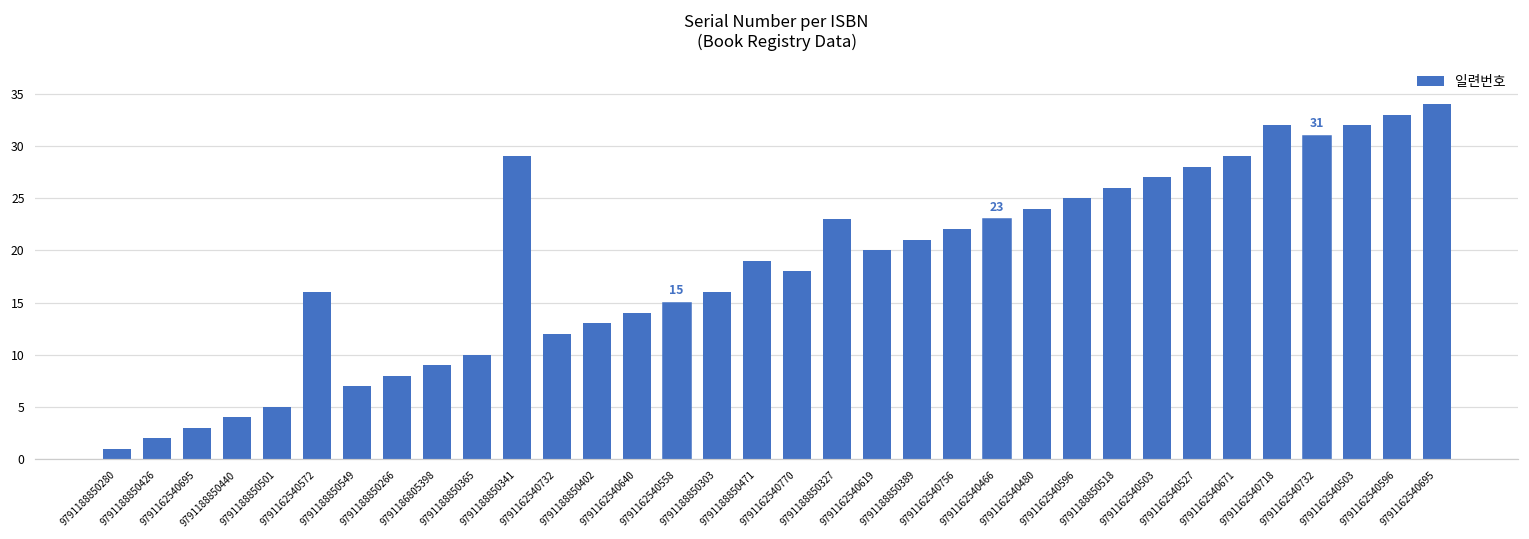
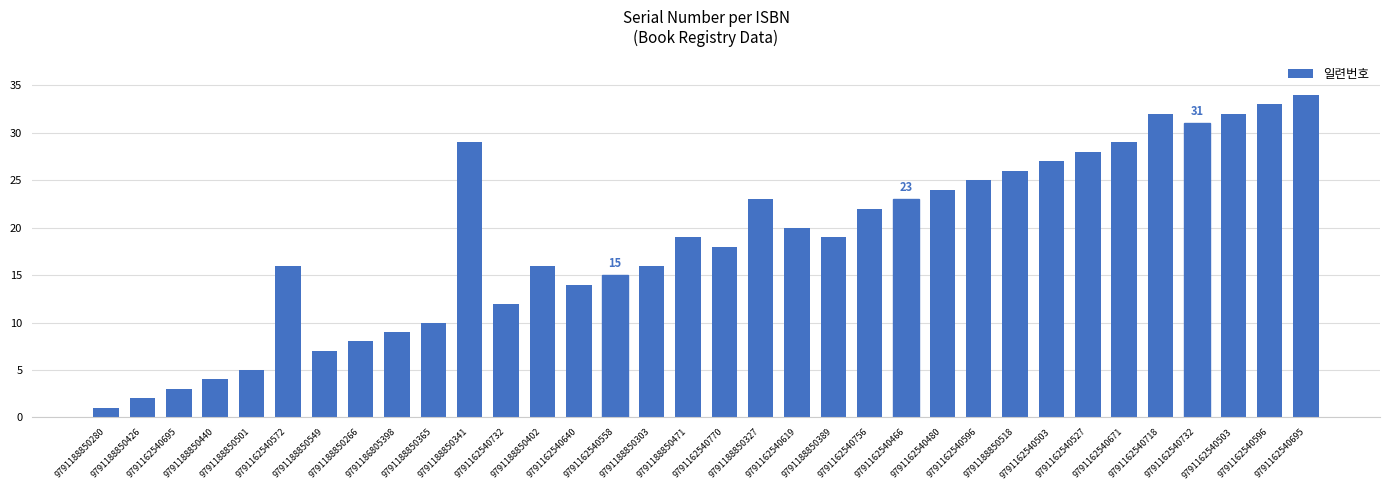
  {
    "9791188850280": 1,
    "9791188850426": 2,
    "9791188850440": 4,
    "9791188850501": 5,
    "9791162540572": 16,
    "9791188850549": 7,
    "9791188850266": 8,
    "9791186805398": 9,
    "9791188850365": 10,
    "9791188850341": 29,
-   "9791188850402": 13,
+   "9791188850402": 16,
    "9791162540640": 14,
    "9791188850303": 16,
    "9791188850471": 19,
    "9791162540770": 18,
    "9791188850327": 23,
    "9791162540619": 20,
-   "9791188850389": 21,
+   "9791188850389": 19,
    "9791162540756": 22,
    "9791162540480": 24,
    "9791188850518": 26,
    "9791162540527": 28,
    "9791162540671": 29,
    "9791162540718": 32
  }
